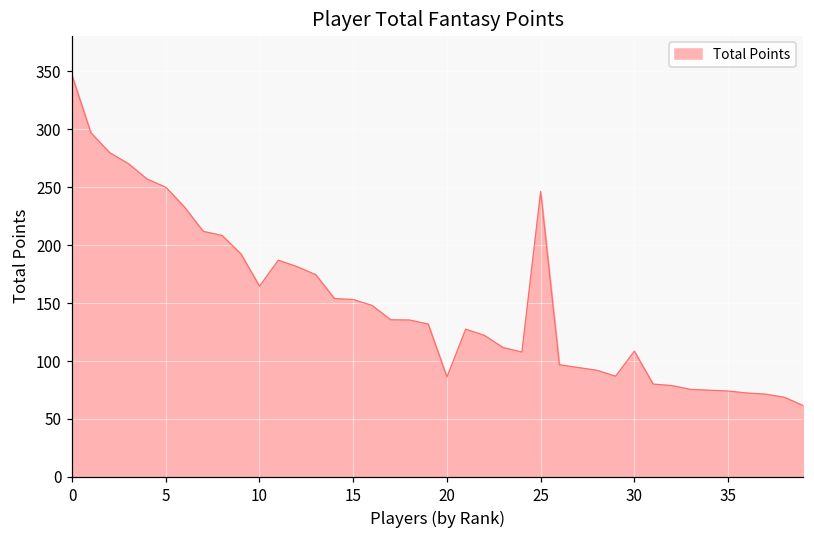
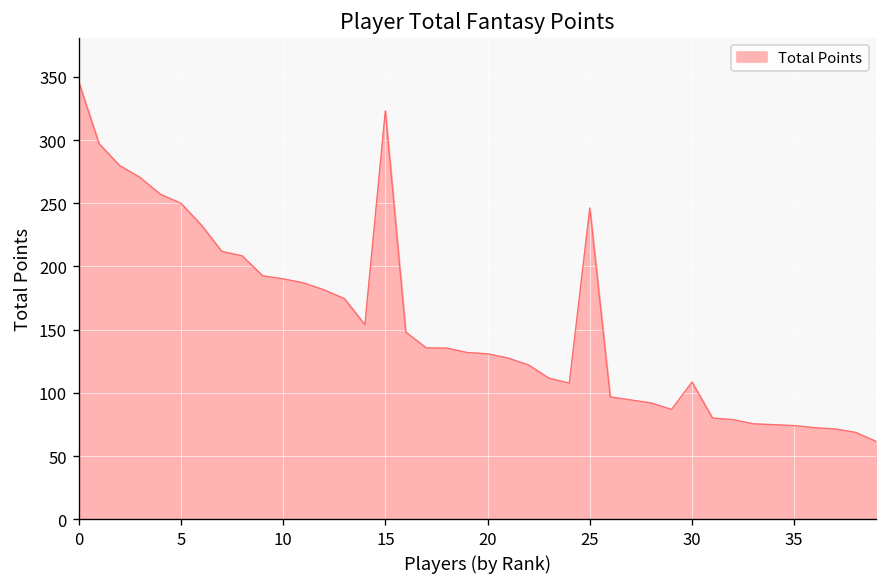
  {
    "0": 346,
    "5": 250,
-   "10": 165,
-   "15": 153,
-   "20": 86,
+   "10": 190,
+   "15": 323,
+   "20": 131,
    "25": 246,
    "30": 109,
    "35": 74
  }
